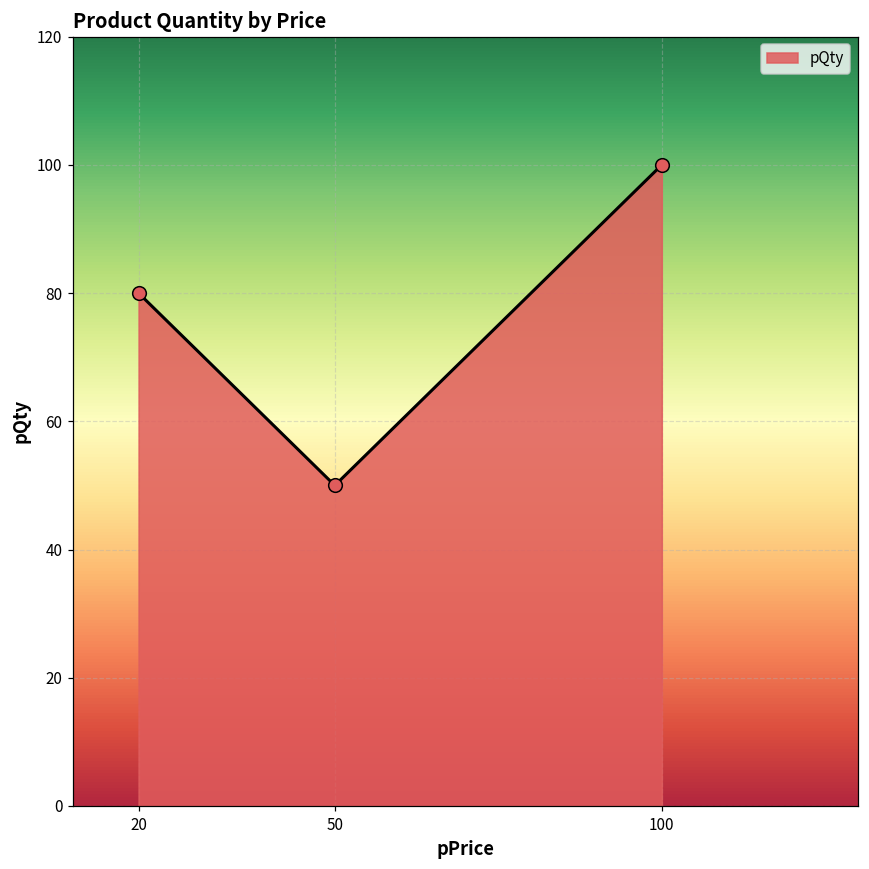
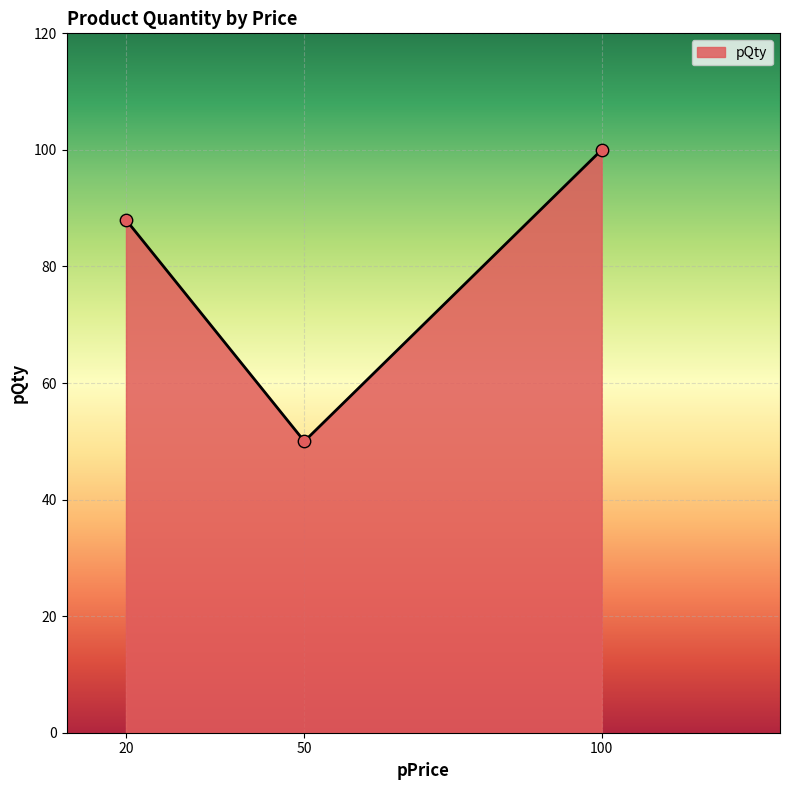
  {
-   "20": 80,
+   "20": 88,
    "50": 50,
    "100": 100
  }
